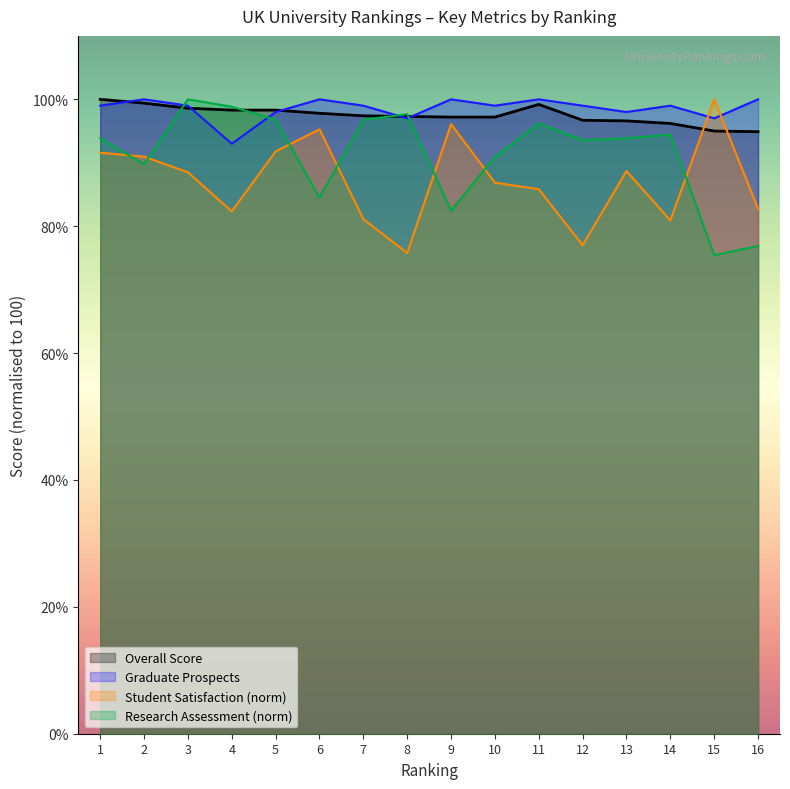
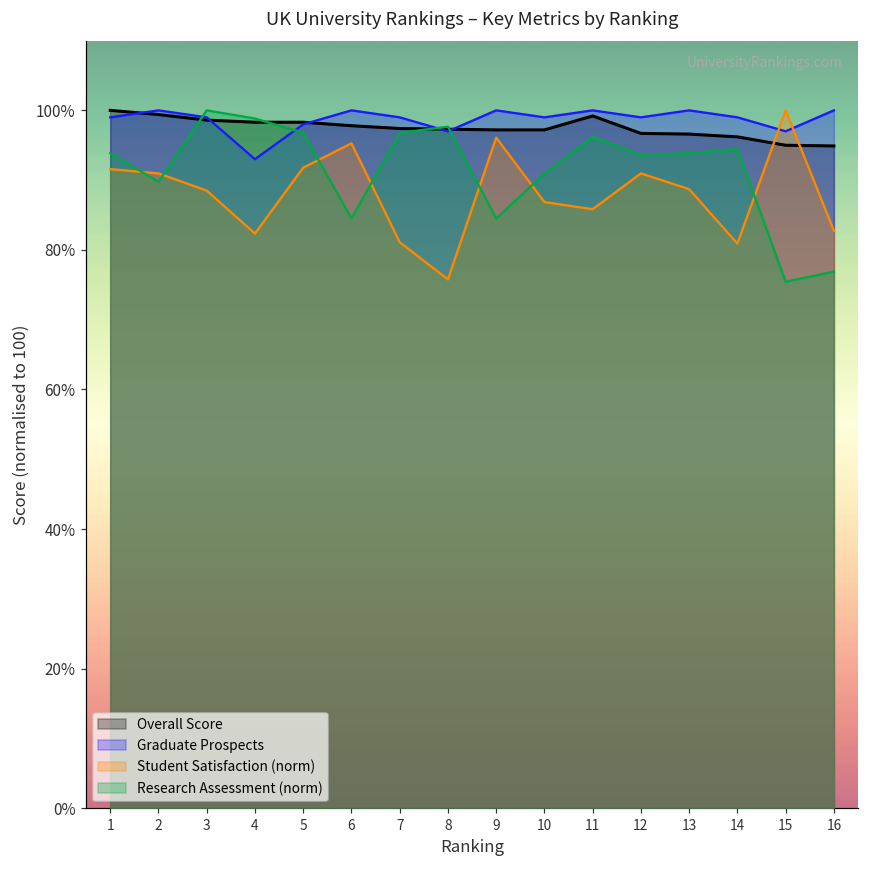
  {
    "Overall Score": {
      "1": "100%",
      "2": "99%",
      "4": "98%",
      "6": "98%",
      "7": "97%",
      "9": "97%",
      "10": "97%",
      "11": "99%",
      "12": "97%",
      "13": "97%",
      "14": "96%",
      "15": "95%",
      "16": "95%"
    },
    "Graduate Prospects": {
      "1": "99%",
      "2": "100%",
      "4": "93%",
      "6": "100%",
      "7": "99%",
      "9": "100%",
      "10": "99%",
      "11": "100%",
      "12": "99%",
-     "13": "98%",
+     "13": "100%",
      "14": "99%",
      "15": "97%",
      "16": "100%"
    },
    "Student Satisfaction (norm)": {
      "1": "92%",
      "2": "91%",
      "3": "89%",
      "4": "82%",
      "5": "92%",
      "6": "95%",
      "7": "81%",
      "8": "76%",
      "9": "96%",
      "10": "87%",
      "11": "86%",
-     "12": "77%",
+     "12": "91%",
      "13": "89%",
      "14": "81%",
      "15": "100%",
      "16": "83%"
    },
    "Research Assessment (norm)": {
      "1": "94%",
      "2": "90%",
      "3": "100%",
      "4": "99%",
      "5": "97%",
      "6": "85%",
      "7": "97%",
-     "9": "82%",
+     "9": "85%",
      "10": "91%",
      "11": "96%",
      "12": "94%",
      "13": "94%",
      "14": "94%",
      "15": "75%",
      "16": "77%"
    }
  }
